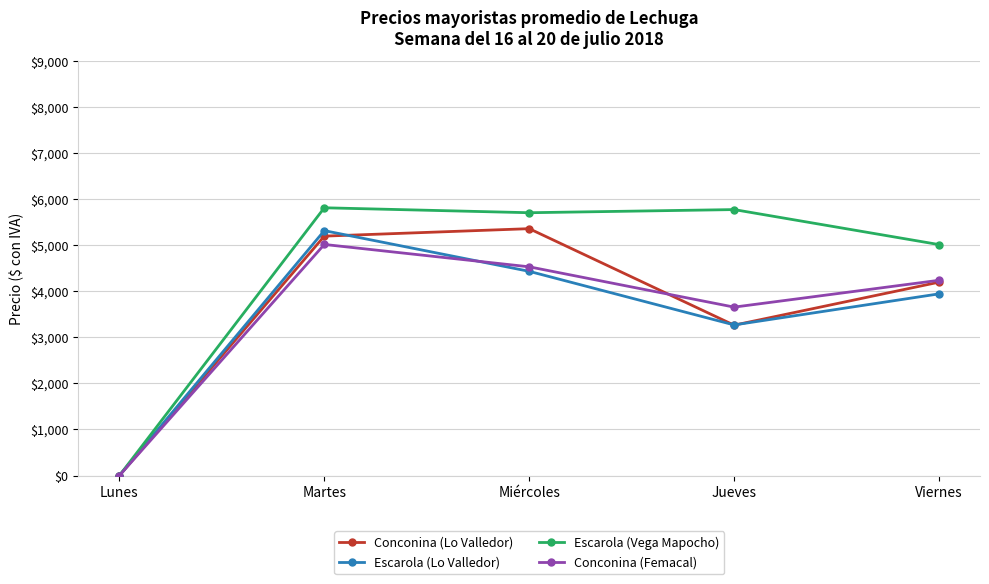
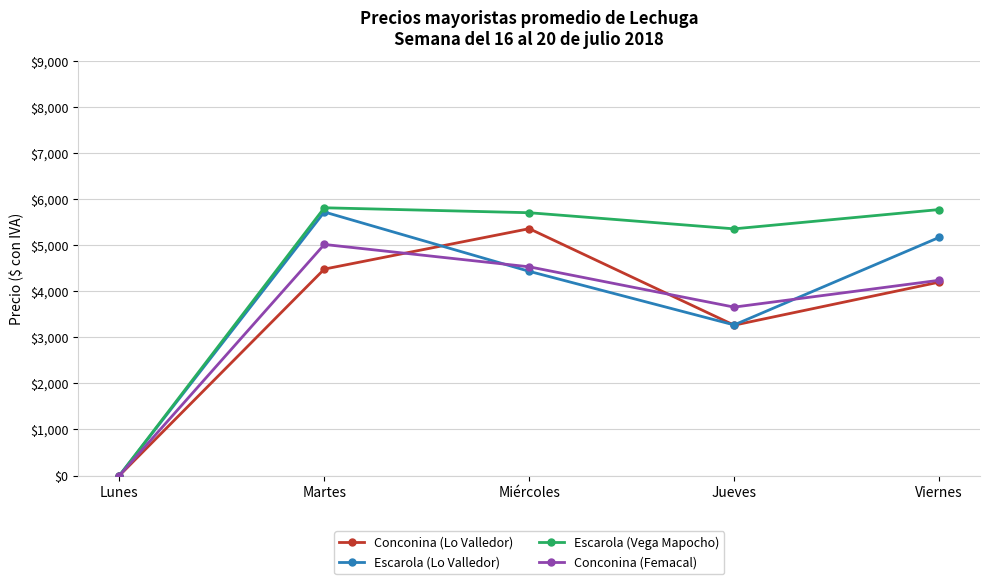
  {
    "Conconina (Lo Valledor)": {
-     "Martes": "$5,200",
+     "Martes": "$4,500",
      "Miércoles": "$5,400"
    },
    "Escarola (Lo Valledor)": {
-     "Martes": "$5,300",
+     "Martes": "$5,700",
      "Miércoles": "$4,400",
-     "Viernes": "$3,900"
+     "Viernes": "$5,200"
    },
    "Escarola (Vega Mapocho)": {
      "Martes": "$5,800",
      "Miércoles": "$5,700",
-     "Jueves": "$5,800",
-     "Viernes": "$5,000"
+     "Jueves": "$5,400",
+     "Viernes": "$5,800"
    },
    "Conconina (Femacal)": {
      "Martes": "$5,000",
      "Miércoles": "$4,500",
      "Jueves": "$3,700"
    }
  }
